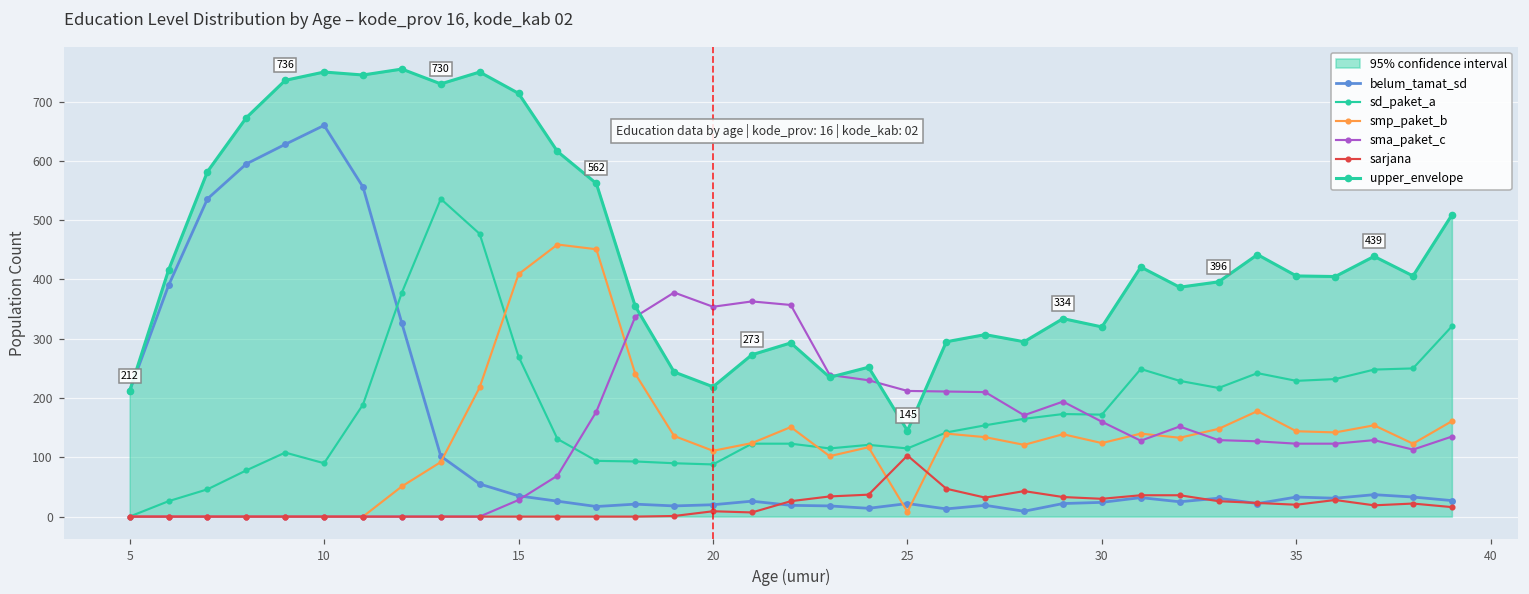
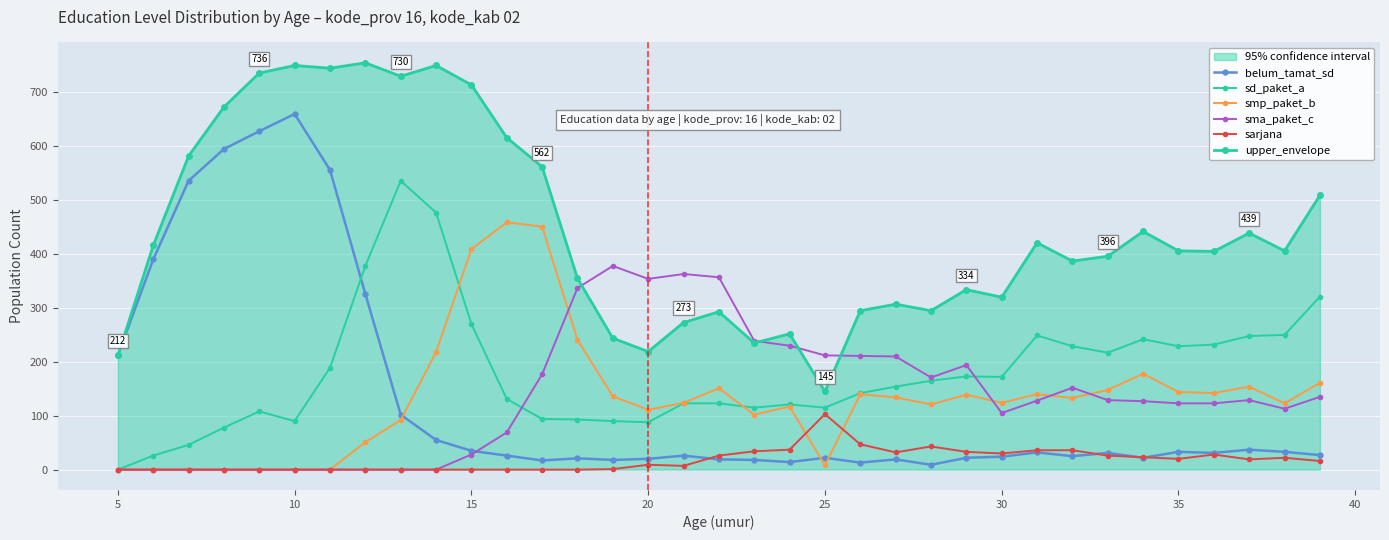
  {
    "belum_tamat_sd": {
      "10": 660,
      "15": 40,
      "20": 20,
      "25": 20,
      "30": 20,
      "35": 30
    },
    "smp_paket_b": {
      "15": 410,
      "20": 110,
      "25": 10,
      "30": 120,
      "35": 140
    },
    "sma_paket_c": {
      "15": 30,
      "20": 350,
      "25": 210,
-     "30": 160,
+     "30": 110,
      "35": 120
    },
    "sarjana": {
      "15": 0,
      "20": 10,
      "25": 100,
      "30": 30,
      "35": 20
    }
  }
